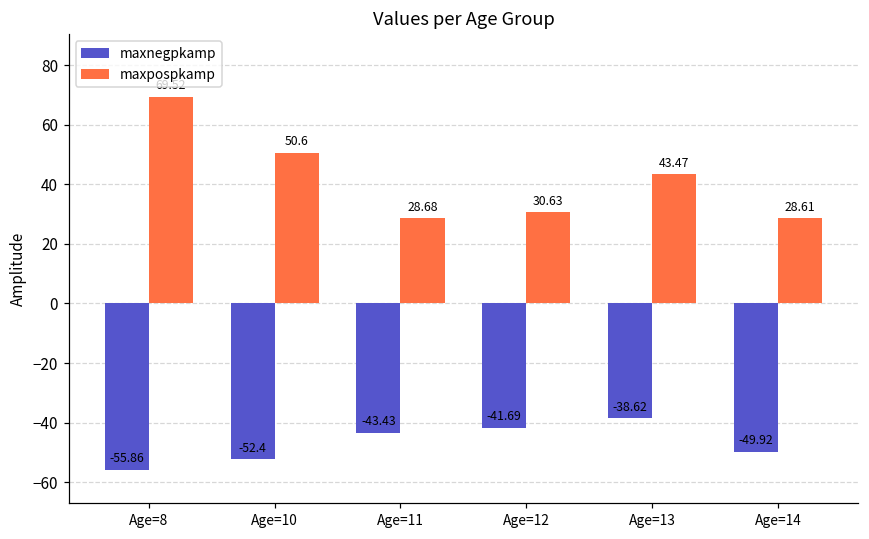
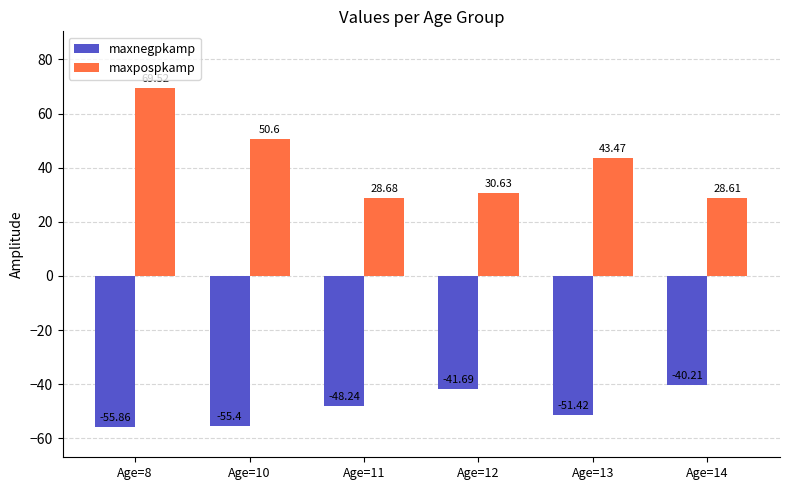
  {
    "maxnegpkamp": {
      "Age=8": -55.86,
-     "Age=10": -52.4,
-     "Age=11": -43.43,
+     "Age=10": -55.4,
+     "Age=11": -48.24,
      "Age=12": -41.69,
-     "Age=13": -38.62,
-     "Age=14": -49.92
+     "Age=13": -51.42,
+     "Age=14": -40.21
    },
    "maxpospkamp": {
      "Age=10": 50.6,
      "Age=11": 28.68,
      "Age=12": 30.63,
      "Age=13": 43.47,
      "Age=14": 28.61
    }
  }
